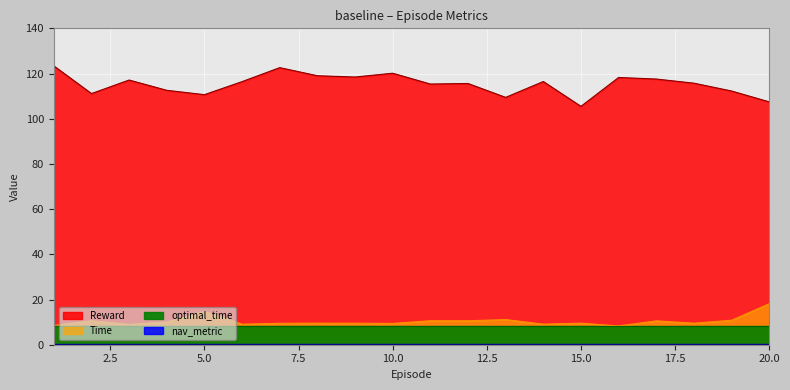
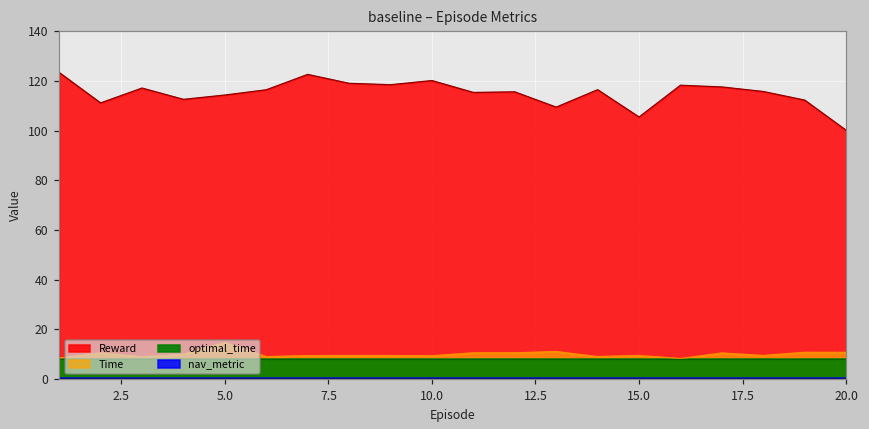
  {
    "Reward": {
-     "5.0": 111,
+     "5.0": 114,
      "10.0": 120,
      "15.0": 105,
-     "20.0": 107
+     "20.0": 100
    },
    "Time": {
      "15.0": 10,
-     "20.0": 18
+     "20.0": 11
    },
    "optimal_time": {
      "15.0": 8,
      "20.0": 8
    },
    "nav_metric": {
      "5.0": 1,
      "10.0": 1,
      "15.0": 1,
      "20.0": 1
    }
  }
